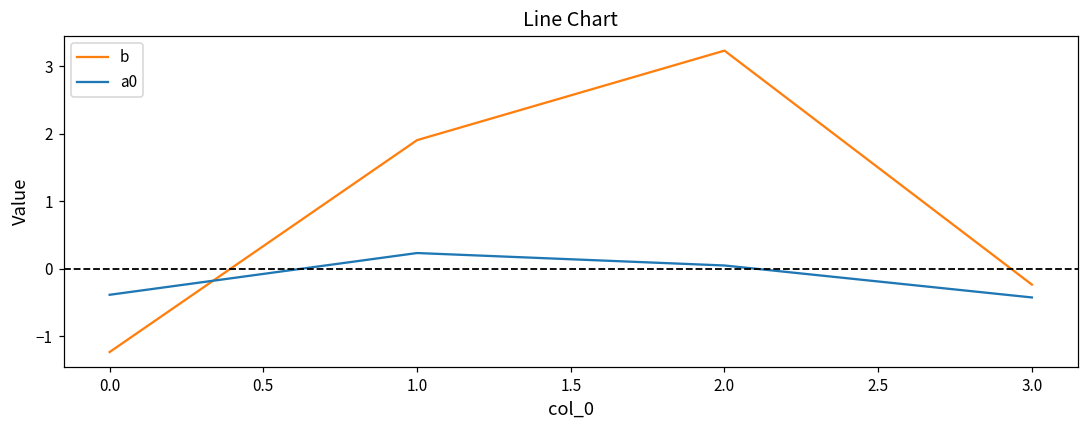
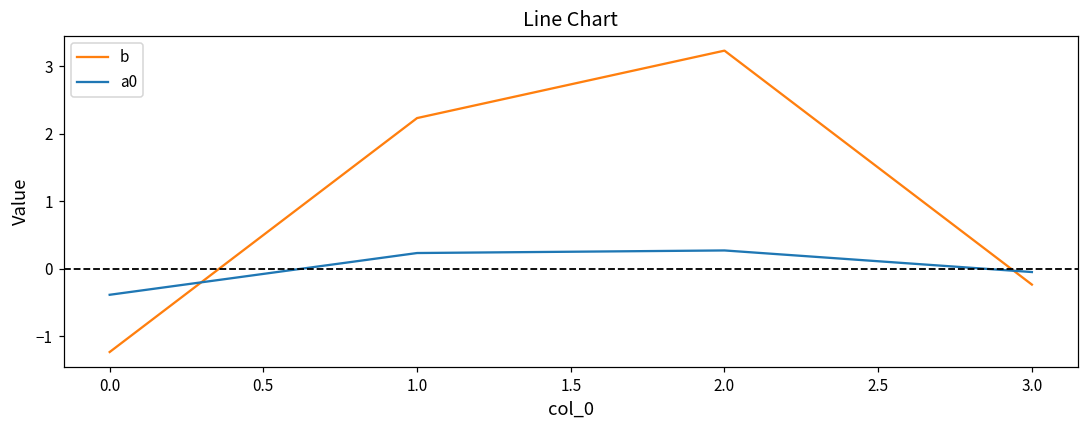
  {
    "b": {
      "0.0": -1.2,
-     "1.0": 1.9,
+     "1.0": 2.2,
      "2.0": 3.2,
      "3.0": -0.2
    },
    "a0": {
      "0.0": -0.4,
      "1.0": 0.2,
-     "2.0": 0.0,
-     "3.0": -0.4
+     "2.0": 0.3,
+     "3.0": 0.0
    }
  }
